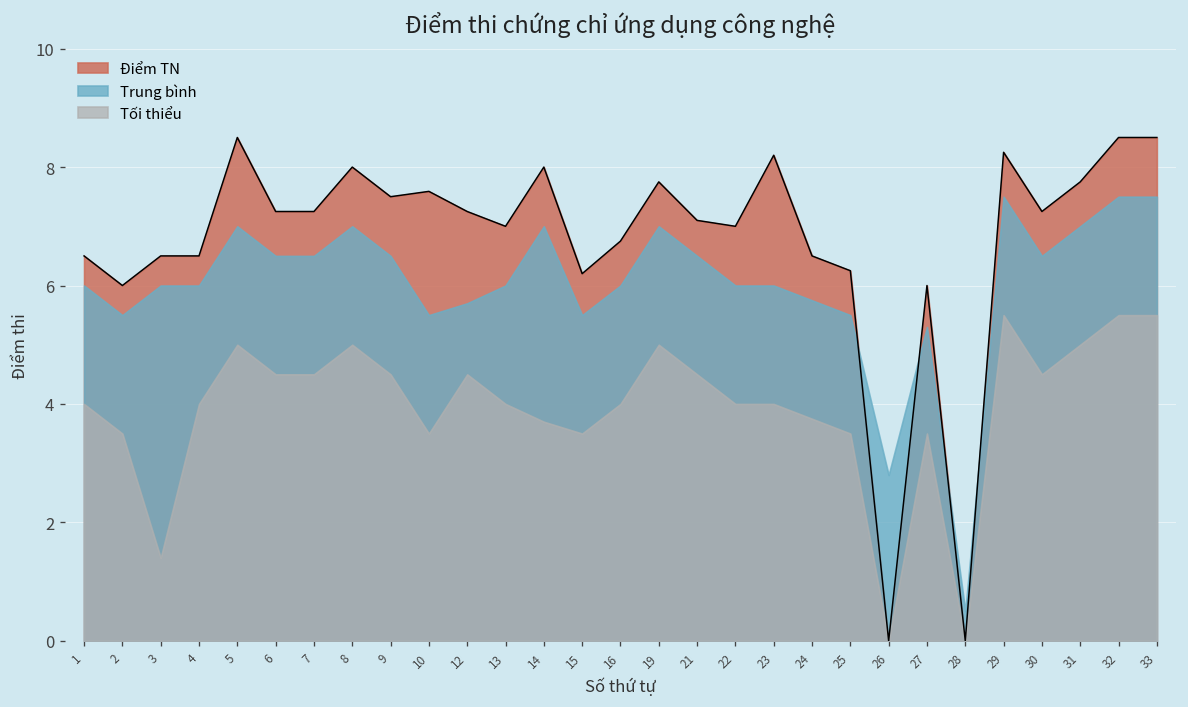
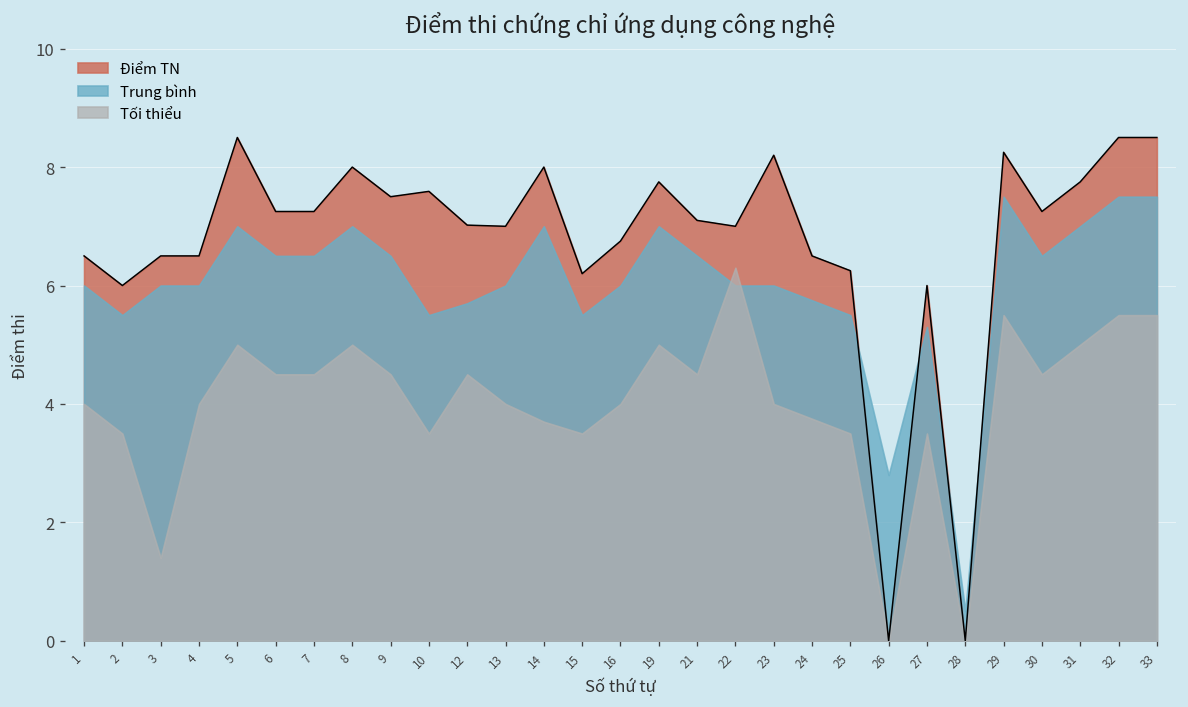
  {
    "Điểm TN": {
      "1": 6.5,
      "2": 6.0,
      "3": 6.5,
      "4": 6.5,
      "5": 8.5,
      "6": 7.3,
      "7": 7.3,
      "8": 8.0,
      "9": 7.5,
      "10": 7.6,
-     "12": 7.3,
+     "12": 7.0,
      "13": 7.0,
      "14": 8.0,
      "15": 6.2,
      "16": 6.8,
      "19": 7.8,
      "21": 7.1,
      "22": 7.0,
      "23": 8.2,
      "24": 6.5,
      "25": 6.3,
      "27": 6.0,
      "29": 8.3,
      "30": 7.3,
      "31": 7.8,
      "32": 8.5,
      "33": 8.5
    },
    "Trung bình": {
      "1": 6.0,
      "2": 5.5,
      "3": 6.0,
      "4": 6.0,
      "5": 7.0,
      "6": 6.5,
      "7": 6.5,
      "8": 7.0,
      "9": 6.5,
      "10": 5.5,
      "12": 5.7,
      "13": 6.0,
      "14": 7.0,
      "15": 5.5,
      "16": 6.0,
      "19": 7.0,
      "21": 6.5,
      "22": 6.0,
      "23": 6.0,
      "24": 5.8,
      "25": 5.5,
      "26": 2.8,
      "27": 5.3,
      "28": 0.5,
      "29": 7.5,
      "30": 6.5,
      "31": 7.0,
      "32": 7.5,
      "33": 7.5
    },
    "Tối thiểu": {
      "1": 4.0,
      "2": 3.5,
      "3": 1.4,
      "4": 4.0,
      "5": 5.0,
      "6": 4.5,
      "7": 4.5,
      "8": 5.0,
      "9": 4.5,
      "10": 3.5,
      "12": 4.5,
      "13": 4.0,
      "14": 3.7,
      "15": 3.5,
      "16": 4.0,
      "19": 5.0,
      "21": 4.5,
-     "22": 4.0,
+     "22": 6.3,
      "23": 4.0,
      "24": 3.8,
      "25": 3.5,
      "27": 3.5,
      "29": 5.5,
      "30": 4.5,
      "31": 5.0,
      "32": 5.5,
      "33": 5.5
    }
  }
